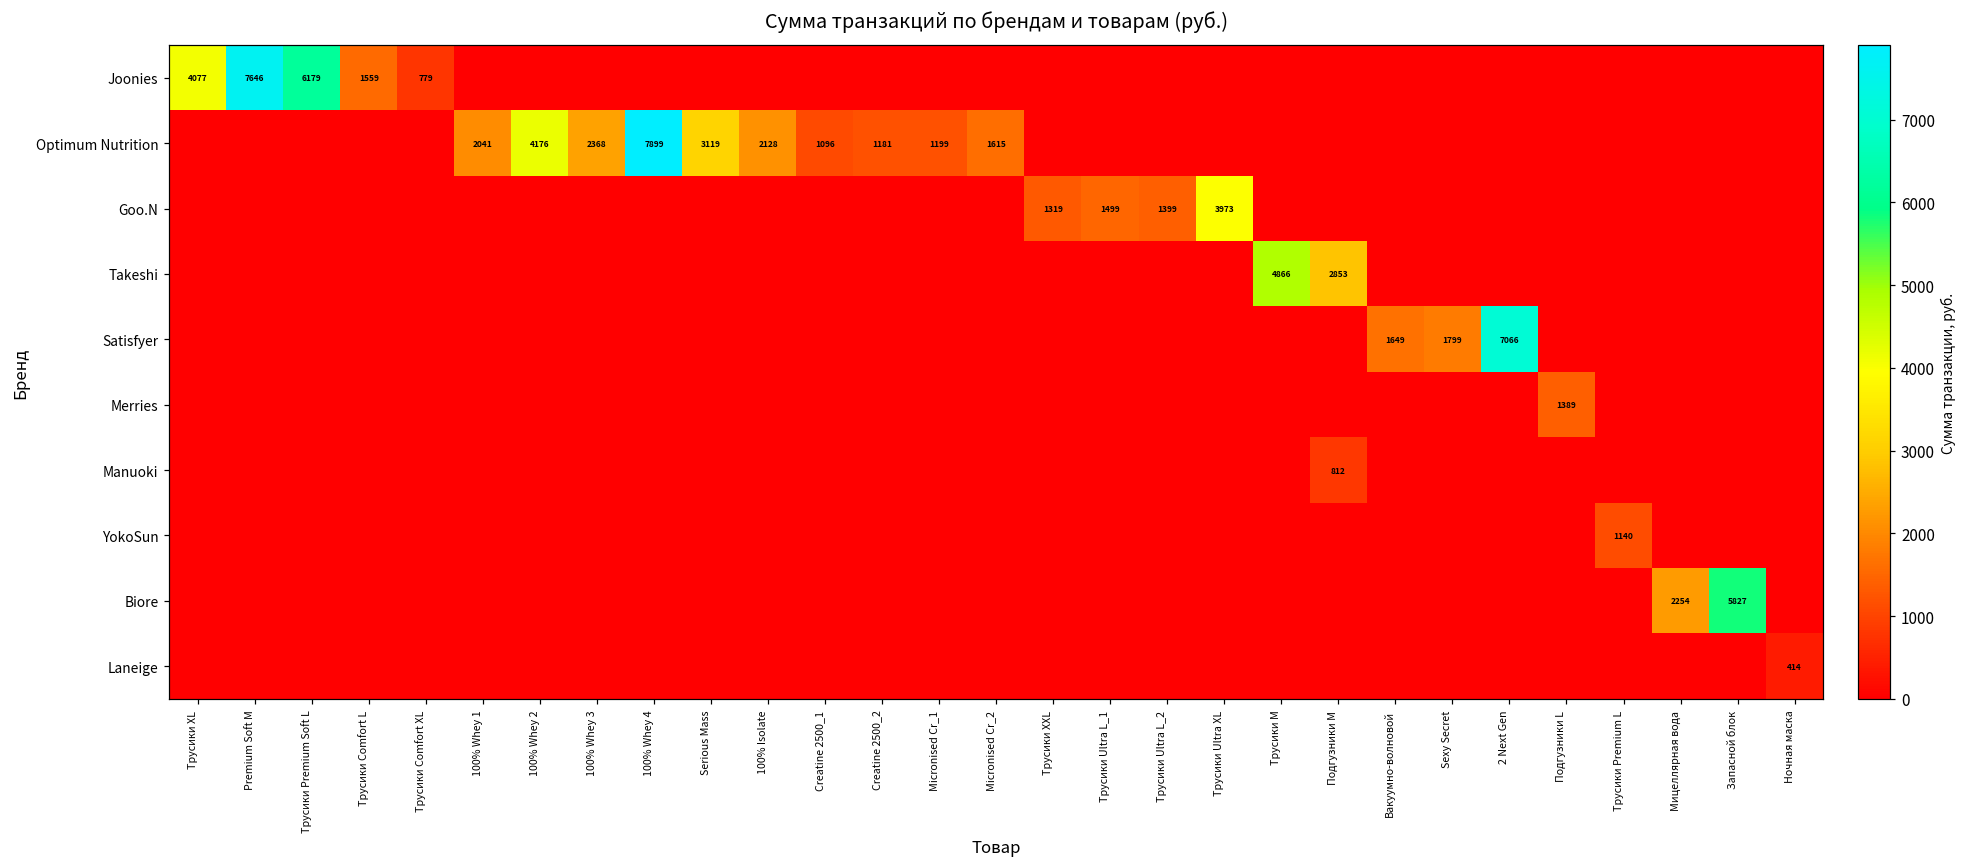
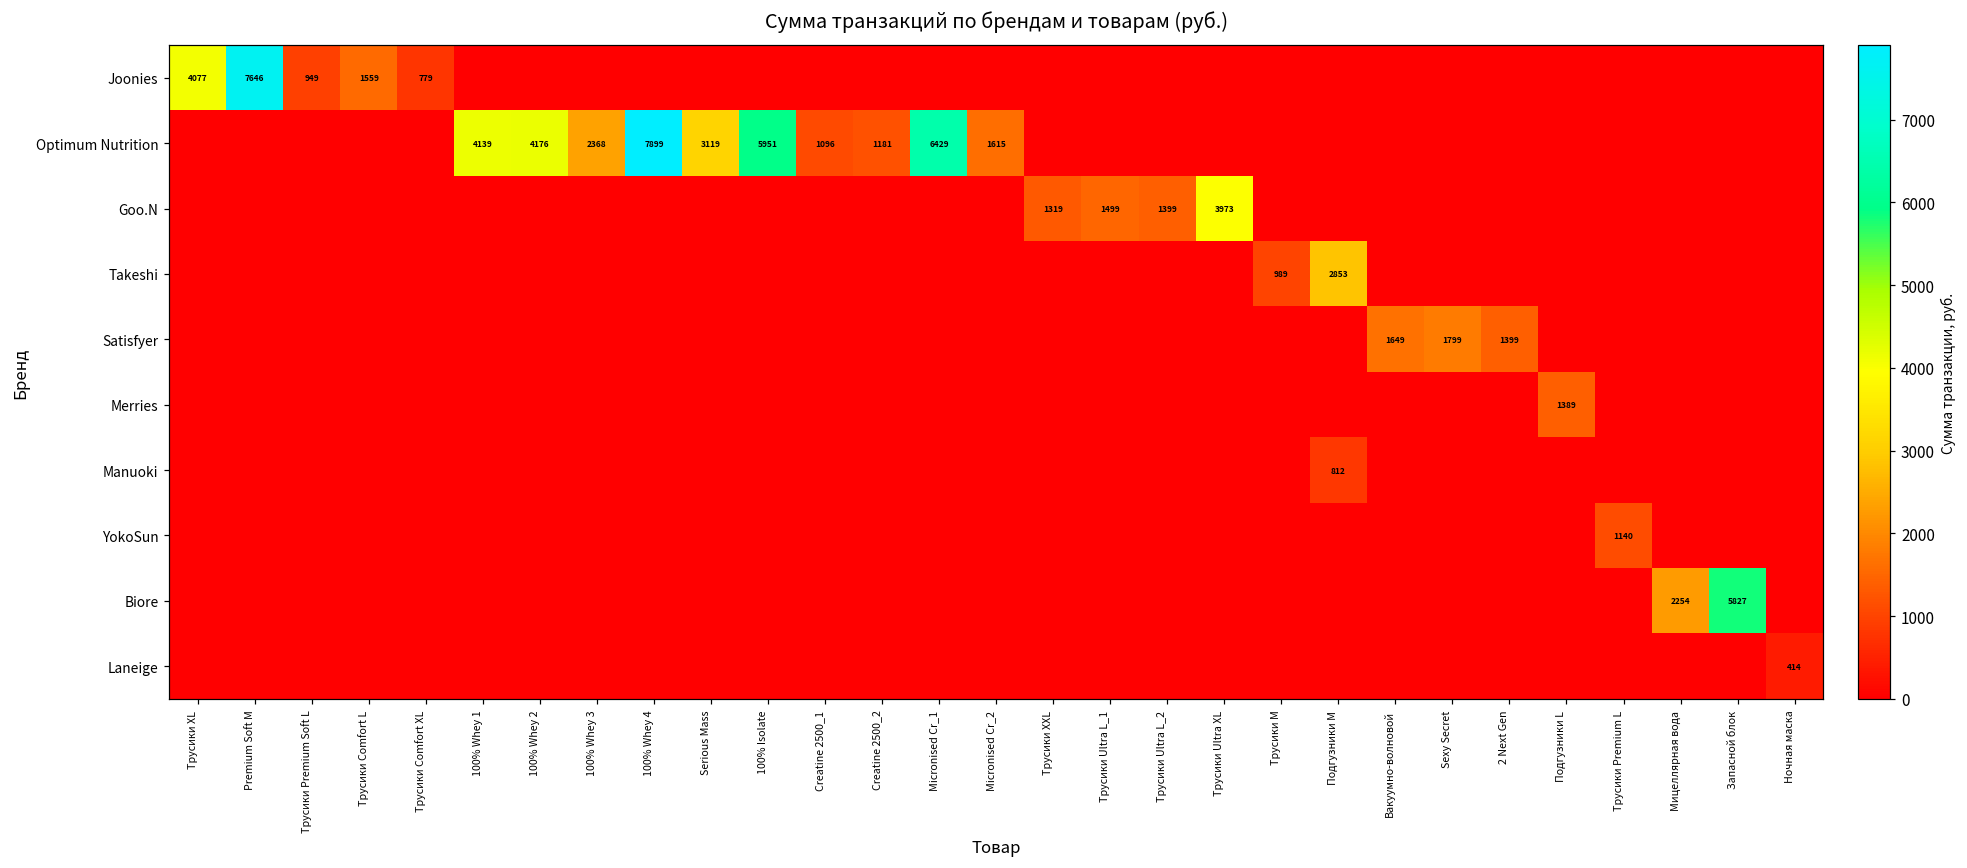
  {
    "Joonies": {
      "Трусики XL": 4077,
      "Premium Soft M": 7646,
-     "Трусики Premium Soft L": 6179,
+     "Трусики Premium Soft L": 949,
      "Трусики Comfort L": 1559,
      "Трусики Comfort XL": 779
    },
    "Optimum Nutrition": {
-     "100% Whey 1": 2041,
+     "100% Whey 1": 4139,
      "100% Whey 2": 4176,
      "100% Whey 3": 2368,
      "100% Whey 4": 7899,
      "Serious Mass": 3119,
-     "100% Isolate": 2128,
+     "100% Isolate": 5951,
      "Creatine 2500_1": 1096,
      "Creatine 2500_2": 1181,
-     "Micronised Cr_1": 1199,
+     "Micronised Cr_1": 6429,
      "Micronised Cr_2": 1615
    },
    "Goo.N": {
      "Трусики XXL": 1319,
      "Трусики Ultra L_1": 1499,
      "Трусики Ultra L_2": 1399,
      "Трусики Ultra XL": 3973
    },
    "Takeshi": {
-     "Трусики M": 4866,
+     "Трусики M": 989,
      "Подгузники M": 2853
    },
    "Satisfyer": {
      "Вакуумно-волновой": 1649,
      "Sexy Secret": 1799,
-     "2 Next Gen": 7066
+     "2 Next Gen": 1399
    },
    "Merries": {
      "Подгузники L": 1389
    },
    "Manuoki": {
      "Подгузники M": 812
    },
    "YokoSun": {
      "Трусики Premium L": 1140
    },
    "Biore": {
      "Мицеллярная вода": 2254,
      "Запасной блок": 5827
    },
    "Laneige": {
      "Ночная маска": 414
    }
  }
